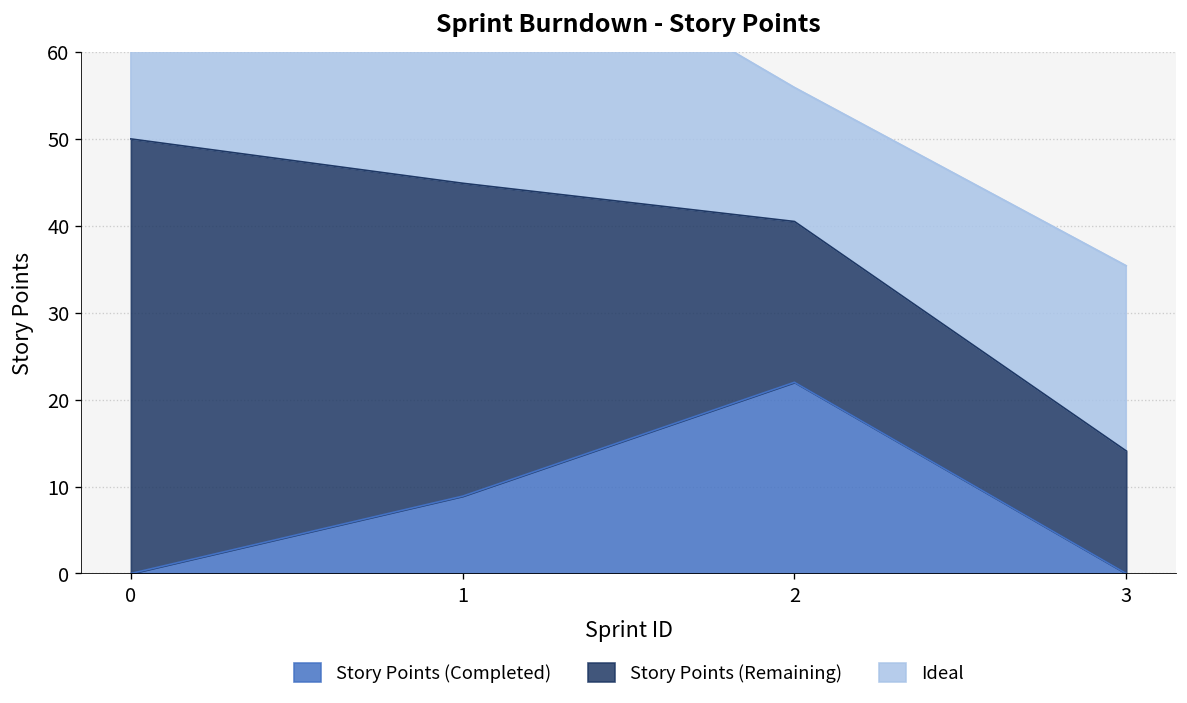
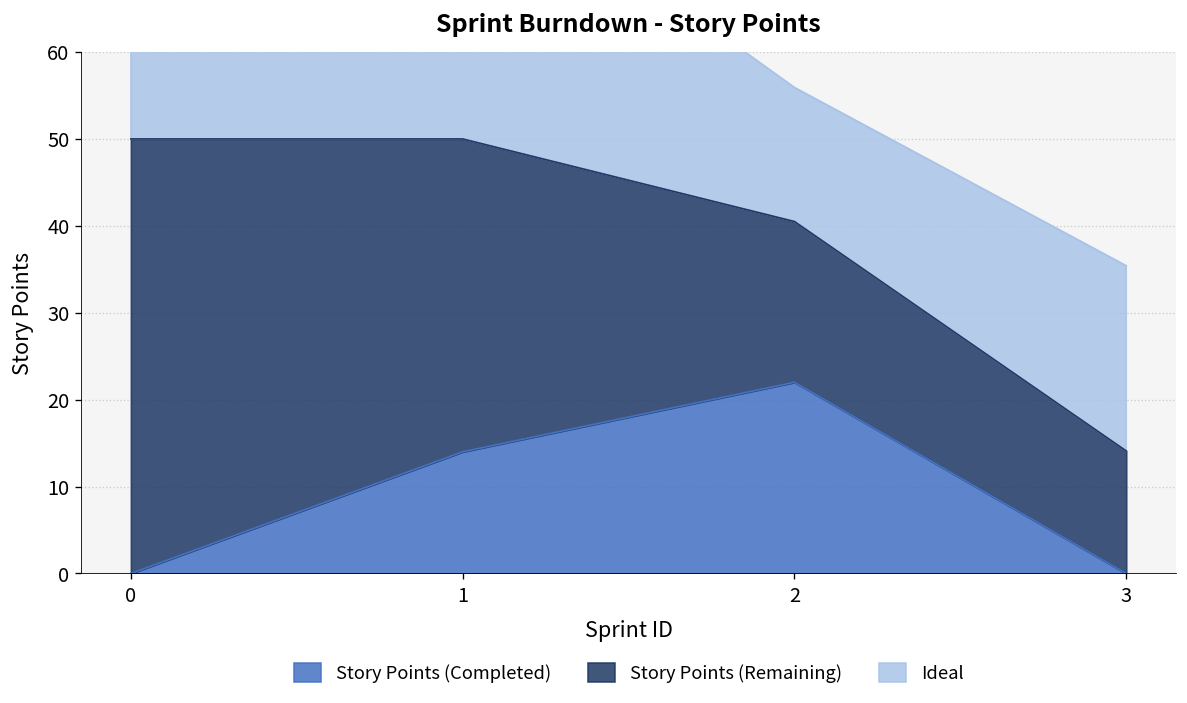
  {
    "Story Points (Completed)": {
      "0": 0,
-     "1": 9,
+     "1": 14,
      "2": 22,
      "3": 0
    },
    "Story Points (Remaining)": {
      "0": 50,
      "1": 36,
      "2": 19,
      "3": 14
    },
    "Ideal": {
      "2": 15,
      "3": 21
    }
  }
